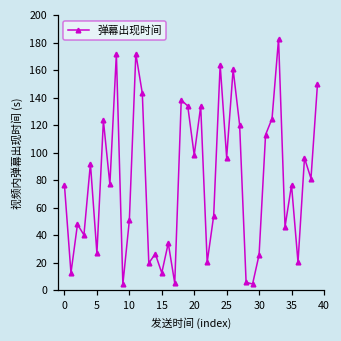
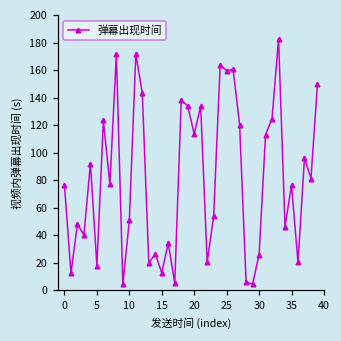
  {
    "0": 76,
-   "5": 27,
+   "5": 18,
    "10": 51,
    "15": 13,
-   "20": 98,
-   "25": 97,
+   "20": 114,
+   "25": 160,
    "30": 26,
    "35": 76
  }
